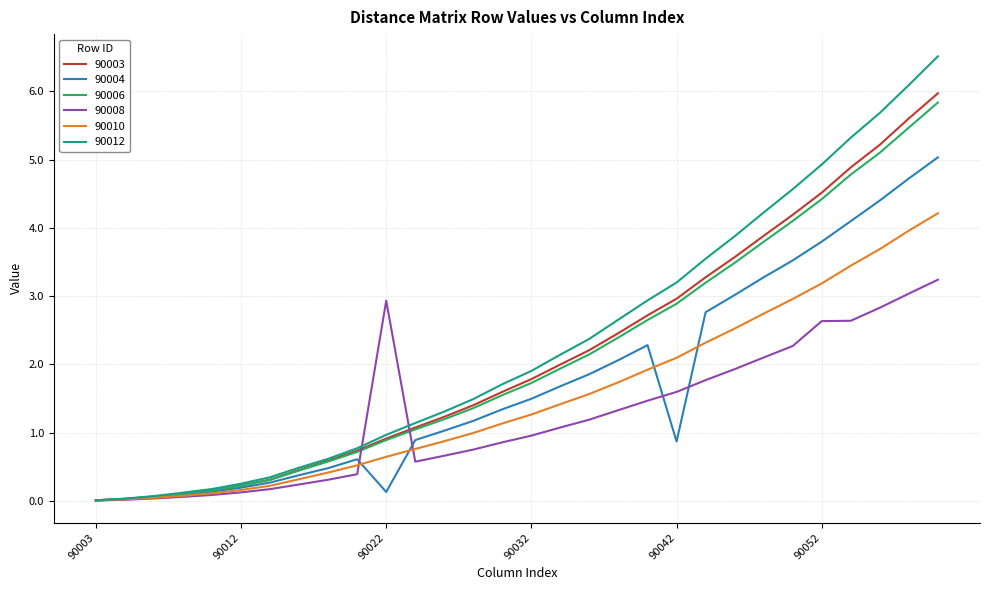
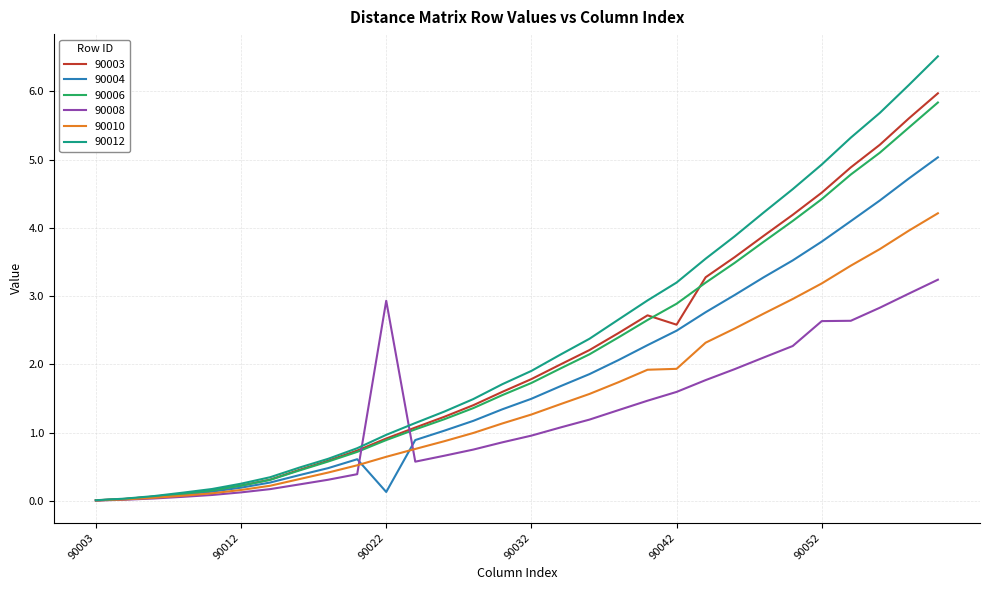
  {
    "90003": {
      "90032": 1.8,
-     "90042": 3.0,
+     "90042": 2.6,
      "90052": 4.5
    },
    "90004": {
      "90022": 0.1,
      "90032": 1.5,
-     "90042": 0.9,
+     "90042": 2.5,
      "90052": 3.8
    },
    "90008": {
      "90022": 2.9,
      "90032": 1.0,
      "90042": 1.6,
      "90052": 2.6
    },
    "90010": {
      "90022": 0.6,
      "90032": 1.3,
-     "90042": 2.1,
+     "90042": 1.9,
      "90052": 3.2
    }
  }
